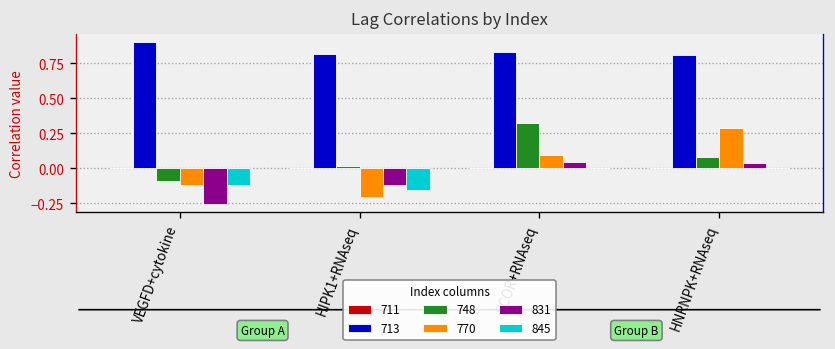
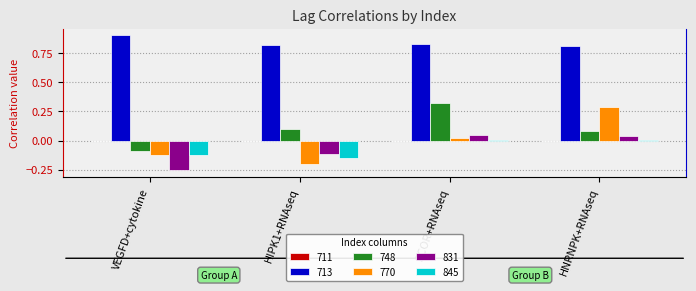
  {
    "711": {
      "VEGFD+cytokine": 0.00,
      "HIPK1+RNAseq": 0.00,
      "BCOR+RNAseq": 0.00,
      "HNRNPK+RNAseq": 0.00
    },
    "713": {
      "VEGFD+cytokine": 0.90,
      "HIPK1+RNAseq": 0.82,
      "BCOR+RNAseq": 0.83,
      "HNRNPK+RNAseq": 0.81
    },
    "748": {
      "VEGFD+cytokine": -0.09,
-     "HIPK1+RNAseq": 0.02,
+     "HIPK1+RNAseq": 0.10,
      "BCOR+RNAseq": 0.33,
      "HNRNPK+RNAseq": 0.08
    },
    "770": {
      "VEGFD+cytokine": -0.12,
      "HIPK1+RNAseq": -0.20,
-     "BCOR+RNAseq": 0.10,
+     "BCOR+RNAseq": 0.02,
      "HNRNPK+RNAseq": 0.29
    },
    "831": {
      "VEGFD+cytokine": -0.25,
      "HIPK1+RNAseq": -0.12,
      "BCOR+RNAseq": 0.04,
      "HNRNPK+RNAseq": 0.04
    },
    "845": {
      "VEGFD+cytokine": -0.12,
      "HIPK1+RNAseq": -0.15
    }
  }
